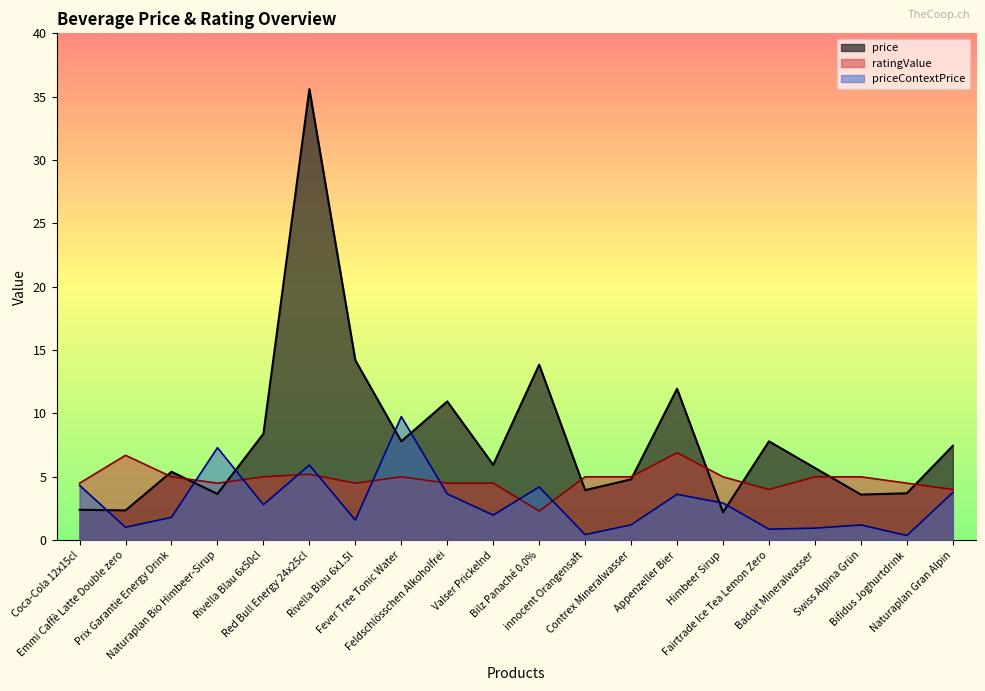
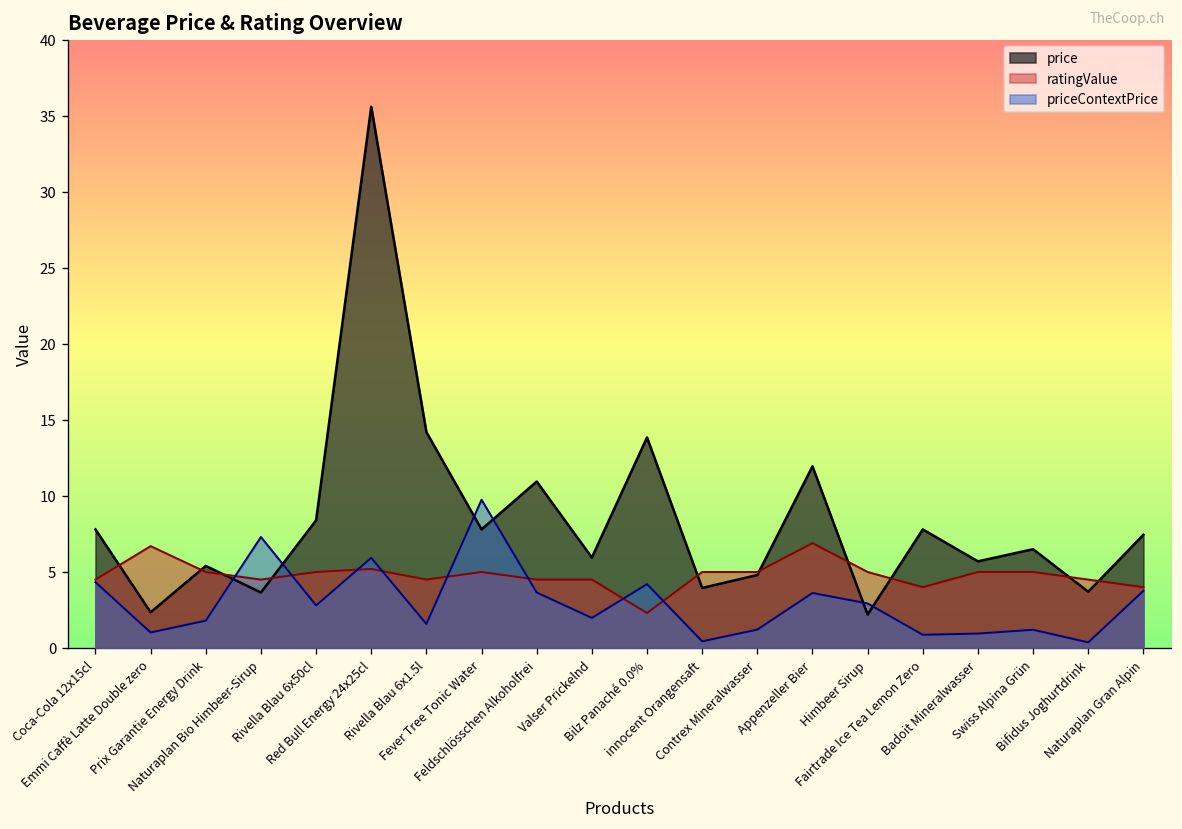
  {
    "price": {
-     "Coca-Cola 12x15cl": 2.4,
+     "Coca-Cola 12x15cl": 7.8,
      "Emmi Caffè Latte Double zero": 2.4,
      "Prix Garantie Energy Drink": 5.4,
      "Naturaplan Bio Himbeer-Sirup": 3.7,
      "Rivella Blau 6x50cl": 8.4,
      "Red Bull Energy 24x25cl": 35.6,
      "Rivella Blau 6x1.5l": 14.2,
      "Fever Tree Tonic Water": 7.8,
      "Feldschlösschen Alkoholfrei": 11.0,
      "Valser Prickelnd": 6.0,
      "Bilz Panaché 0.0%": 13.9,
      "innocent Orangensaft": 4.0,
      "Contrex Mineralwasser": 4.8,
      "Appenzeller Bier": 12.0,
      "Himbeer Sirup": 2.2,
      "Fairtrade Ice Tea Lemon Zero": 7.8,
      "Badoit Mineralwasser": 5.7,
-     "Swiss Alpina Grün": 3.6,
+     "Swiss Alpina Grün": 6.5,
      "Bifidus Joghurtdrink": 3.7,
      "Naturaplan Gran Alpin": 7.5
    },
    "ratingValue": {
      "Emmi Caffè Latte Double zero": 6.7,
      "Prix Garantie Energy Drink": 5.0,
      "Naturaplan Bio Himbeer-Sirup": 4.5,
      "Rivella Blau 6x50cl": 5.0,
      "Red Bull Energy 24x25cl": 5.2,
      "Rivella Blau 6x1.5l": 4.5,
      "Fever Tree Tonic Water": 5.0,
      "Feldschlösschen Alkoholfrei": 4.5,
      "Valser Prickelnd": 4.5,
      "Bilz Panaché 0.0%": 2.3,
      "innocent Orangensaft": 5.0,
      "Contrex Mineralwasser": 5.0,
      "Appenzeller Bier": 6.9,
      "Himbeer Sirup": 5.0,
      "Fairtrade Ice Tea Lemon Zero": 4.0,
      "Badoit Mineralwasser": 5.0,
      "Swiss Alpina Grün": 5.0,
      "Bifidus Joghurtdrink": 4.5,
      "Naturaplan Gran Alpin": 4.0
    },
    "priceContextPrice": {
      "Emmi Caffè Latte Double zero": 1.0,
      "Prix Garantie Energy Drink": 1.8,
      "Naturaplan Bio Himbeer-Sirup": 7.3,
      "Rivella Blau 6x50cl": 2.8,
      "Red Bull Energy 24x25cl": 5.9,
      "Rivella Blau 6x1.5l": 1.6,
      "Fever Tree Tonic Water": 9.8,
      "Feldschlösschen Alkoholfrei": 3.7,
      "Valser Prickelnd": 2.0,
      "Bilz Panaché 0.0%": 4.2,
      "innocent Orangensaft": 0.4,
      "Contrex Mineralwasser": 1.2,
      "Appenzeller Bier": 3.6,
      "Himbeer Sirup": 2.9,
      "Fairtrade Ice Tea Lemon Zero": 0.9,
      "Badoit Mineralwasser": 1.0,
      "Swiss Alpina Grün": 1.2,
      "Bifidus Joghurtdrink": 0.4,
      "Naturaplan Gran Alpin": 3.8
    }
  }
